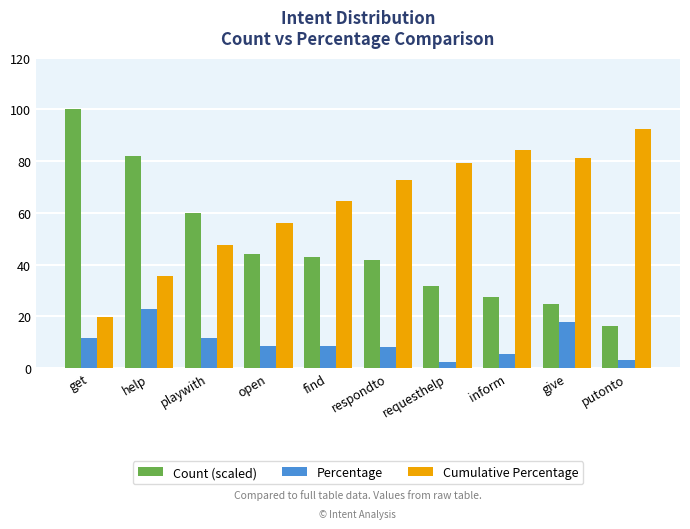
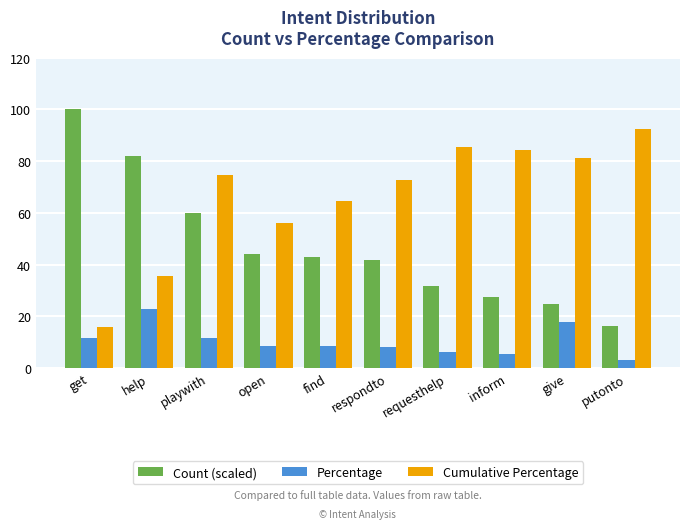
  {
    "Count (scaled)": {
      "get": 100,
      "help": 82,
      "playwith": 60,
      "open": 44,
      "find": 43,
      "respondto": 42,
      "requesthelp": 32,
      "inform": 27,
      "give": 25,
      "putonto": 16
    },
    "Percentage": {
      "get": 11,
      "help": 23,
      "playwith": 12,
      "open": 9,
      "find": 8,
      "respondto": 8,
-     "requesthelp": 2,
+     "requesthelp": 6,
      "inform": 5,
      "give": 18,
      "putonto": 3
    },
    "Cumulative Percentage": {
-     "get": 20,
+     "get": 16,
      "help": 36,
-     "playwith": 48,
+     "playwith": 75,
      "open": 56,
      "find": 65,
      "respondto": 73,
-     "requesthelp": 79,
+     "requesthelp": 85,
      "inform": 84,
      "give": 81,
      "putonto": 93
    }
  }
